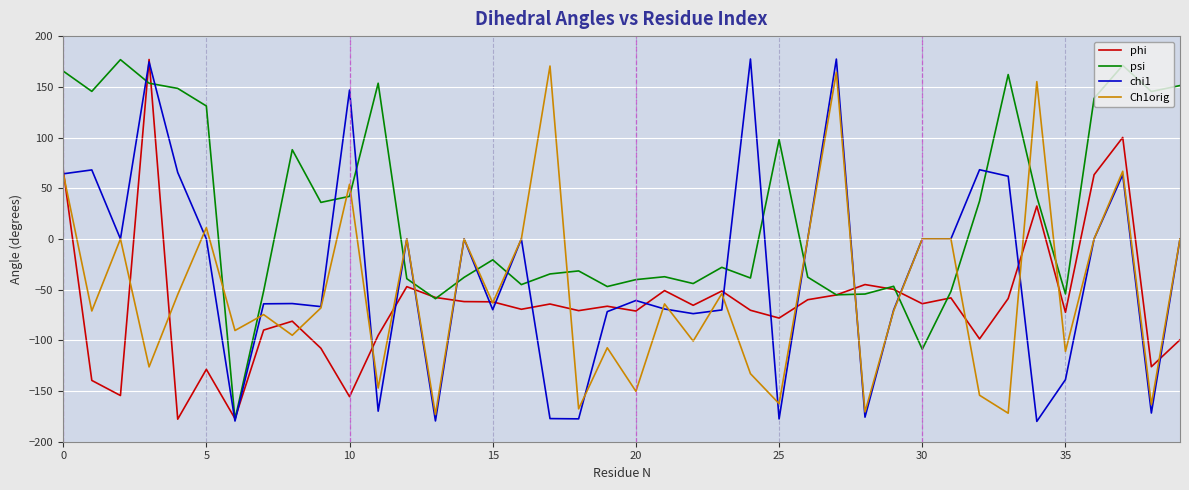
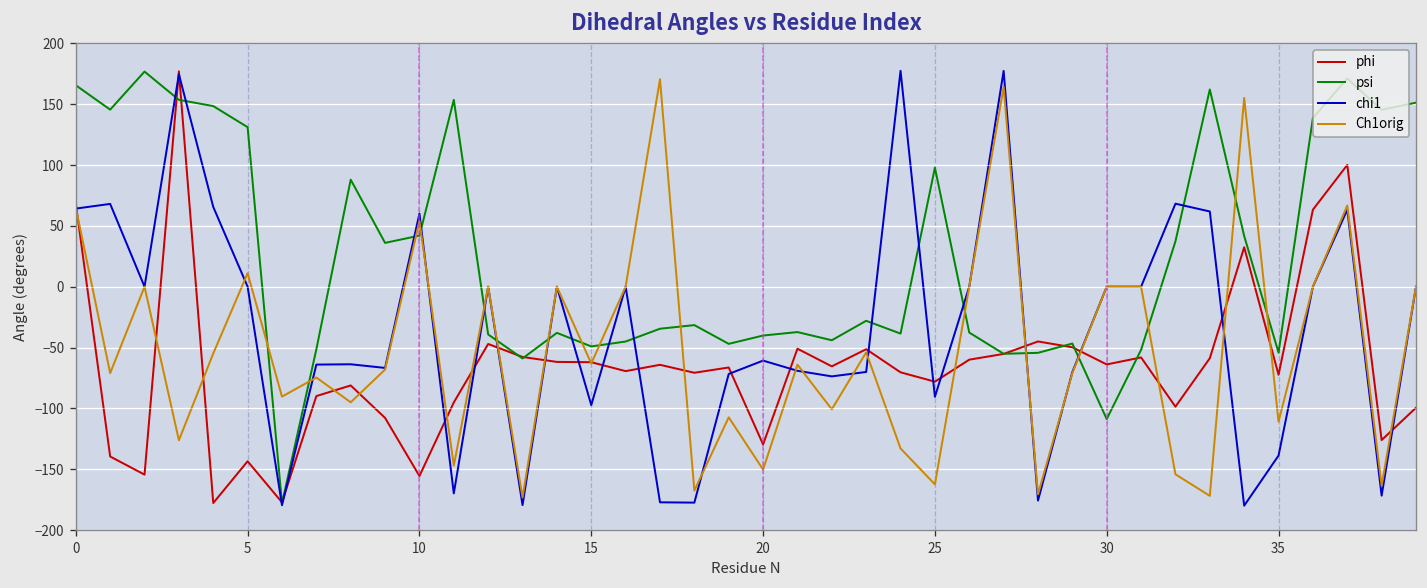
  {
    "phi": {
      "0": 68,
-     "5": -129,
+     "5": -143,
      "10": -156,
-     "20": -71,
+     "20": -130,
      "25": -78,
      "30": -64,
      "35": -72
    },
    "psi": {
      "0": 166,
      "5": 131,
      "10": 42,
-     "15": -21,
+     "15": -49,
      "20": -40,
      "25": 98,
      "30": -109,
      "35": -54
    },
    "chi1": {
      "5": 0,
-     "10": 147,
-     "15": -70,
+     "10": 60,
+     "15": -97,
      "20": -61,
-     "25": -178,
+     "25": -90,
      "35": -139
    },
    "Ch1orig": {
      "5": 11,
      "10": 54,
      "20": -150,
      "25": -162,
      "35": -111
    }
  }
